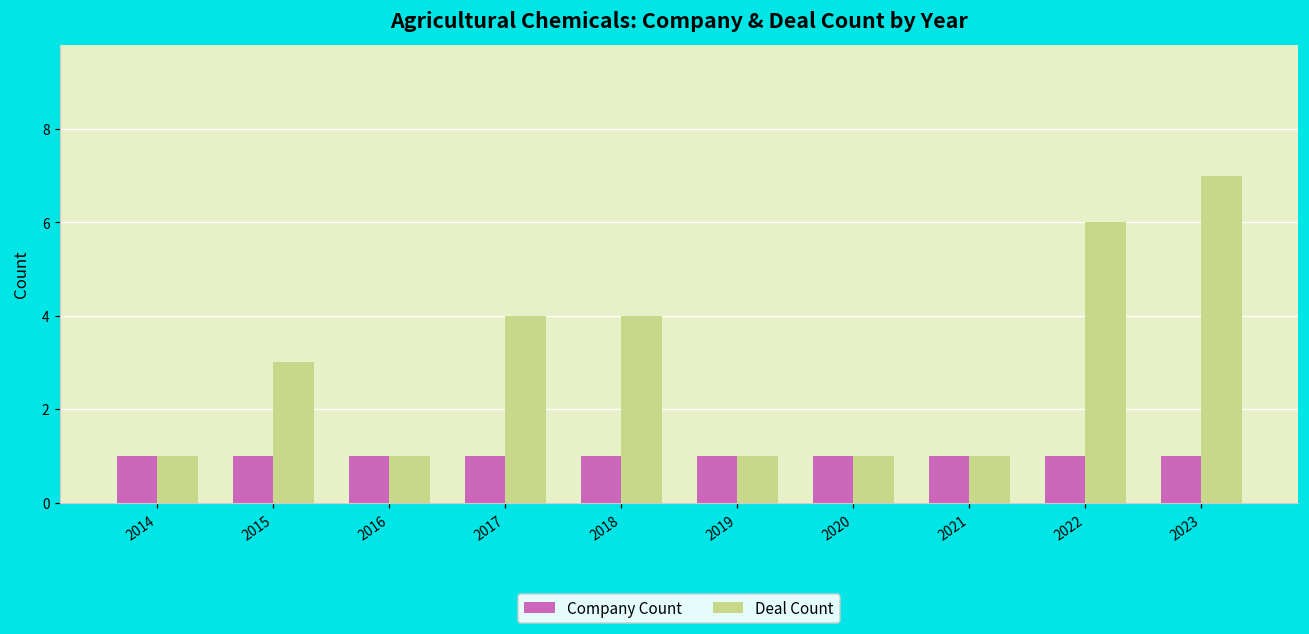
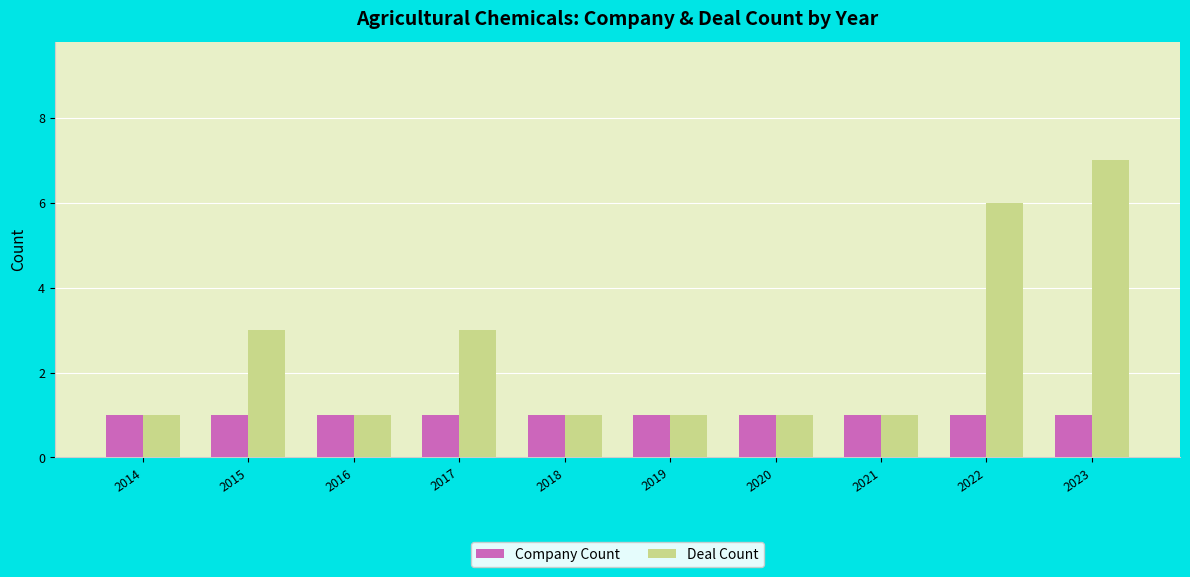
  {
    "Company Count": {
      "2014": 1,
      "2015": 1,
      "2016": 1,
      "2017": 1,
      "2018": 1,
      "2019": 1,
      "2020": 1,
      "2021": 1,
      "2022": 1,
      "2023": 1
    },
    "Deal Count": {
      "2014": 1,
      "2015": 3,
      "2016": 1,
-     "2017": 4,
-     "2018": 4,
+     "2017": 3,
+     "2018": 1,
      "2019": 1,
      "2020": 1,
      "2021": 1,
      "2022": 6,
      "2023": 7
    }
  }
